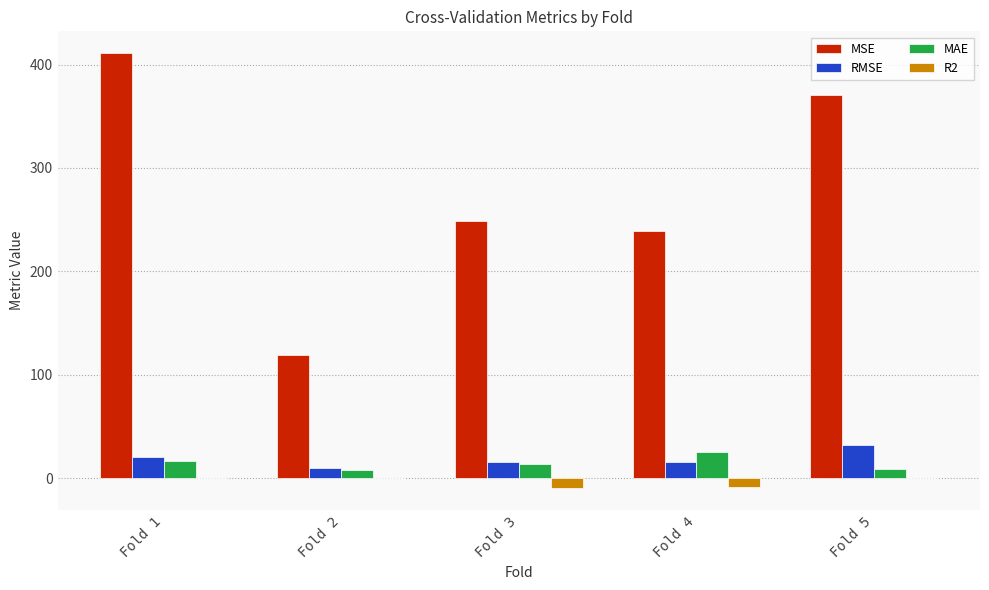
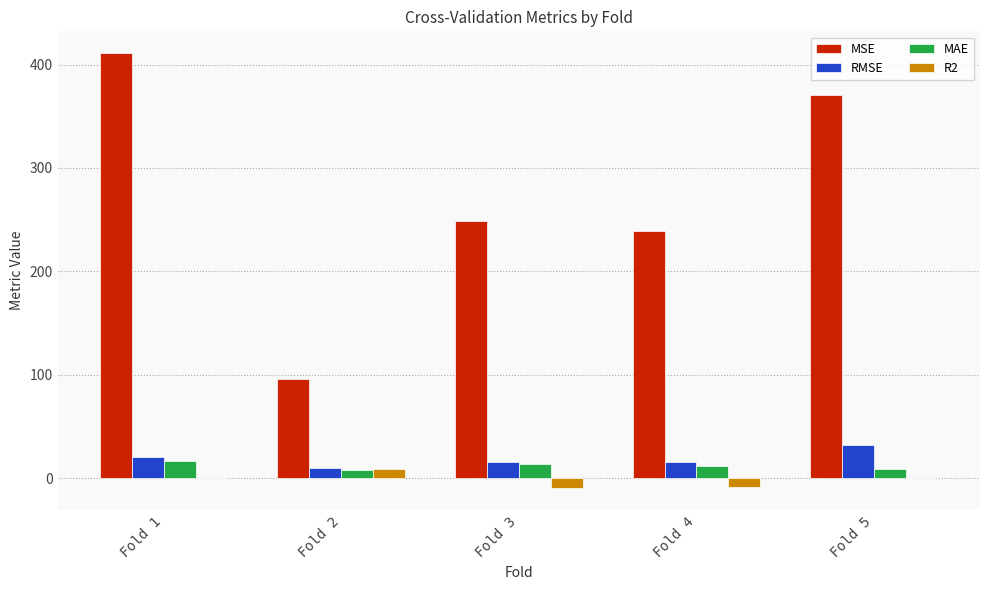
  {
    "MSE": {
      "Fold 1": 411,
-     "Fold 2": 120,
+     "Fold 2": 96,
      "Fold 3": 248,
      "Fold 4": 239,
      "Fold 5": 370
    },
    "RMSE": {
      "Fold 1": 20,
      "Fold 2": 10,
      "Fold 3": 15,
      "Fold 4": 15,
      "Fold 5": 32
    },
    "MAE": {
      "Fold 1": 17,
      "Fold 2": 8,
      "Fold 3": 14,
-     "Fold 4": 25,
+     "Fold 4": 12,
      "Fold 5": 9
    },
    "R2": {
-     "Fold 2": 0,
+     "Fold 2": 9,
      "Fold 3": -10,
      "Fold 4": -8
    }
  }
